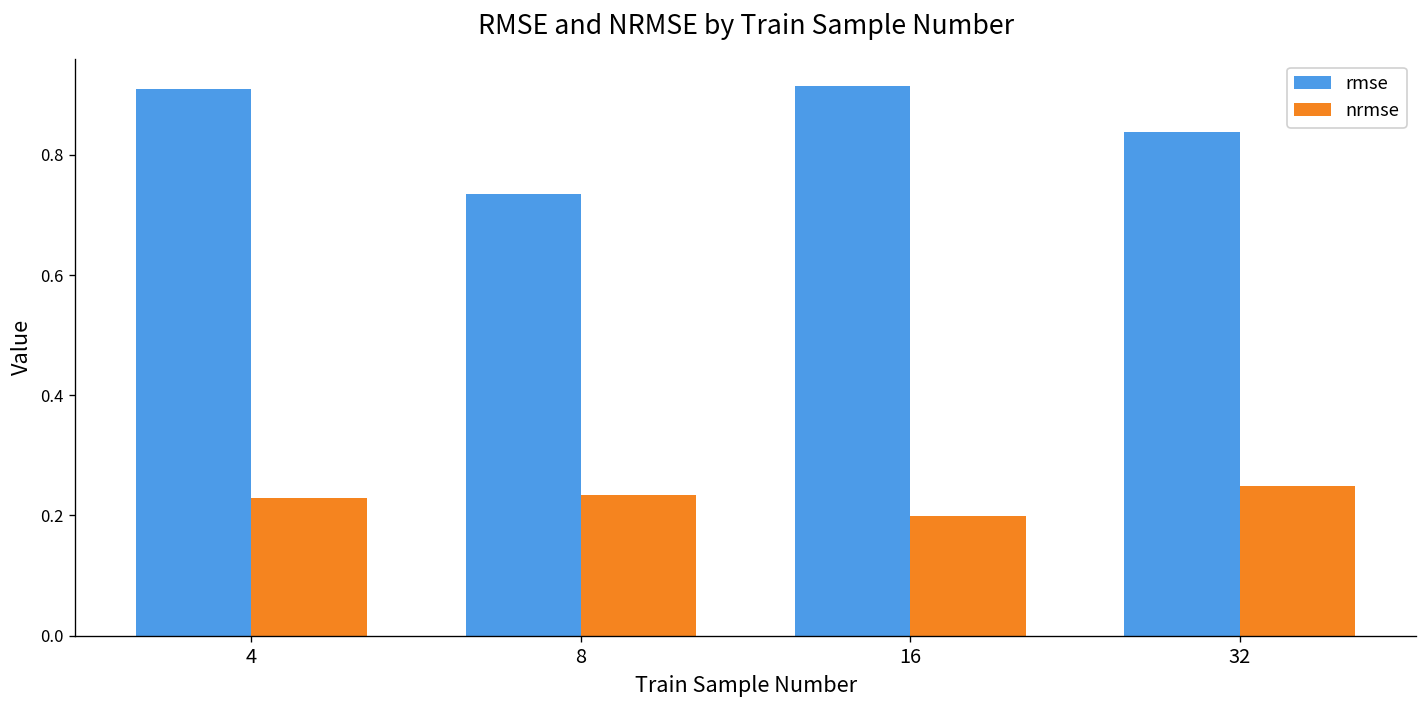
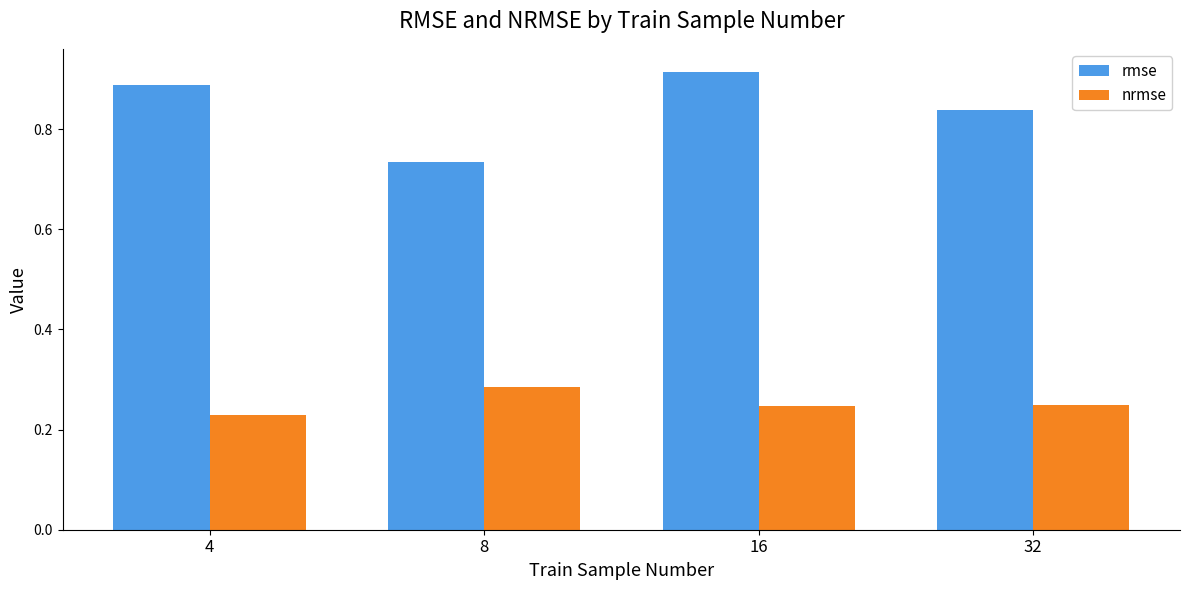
  {
    "rmse": {
-     "4": 0.91,
+     "4": 0.89,
      "8": 0.73,
      "16": 0.91,
      "32": 0.84
    },
    "nrmse": {
      "4": 0.23,
-     "8": 0.23,
-     "16": 0.20,
+     "8": 0.29,
+     "16": 0.25,
      "32": 0.25
    }
  }
